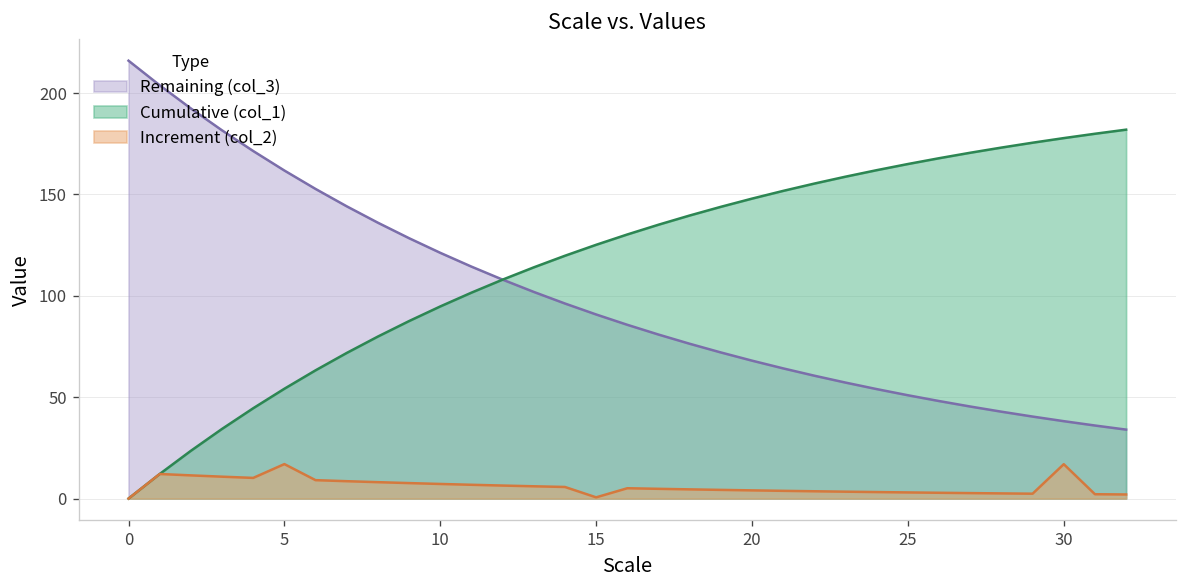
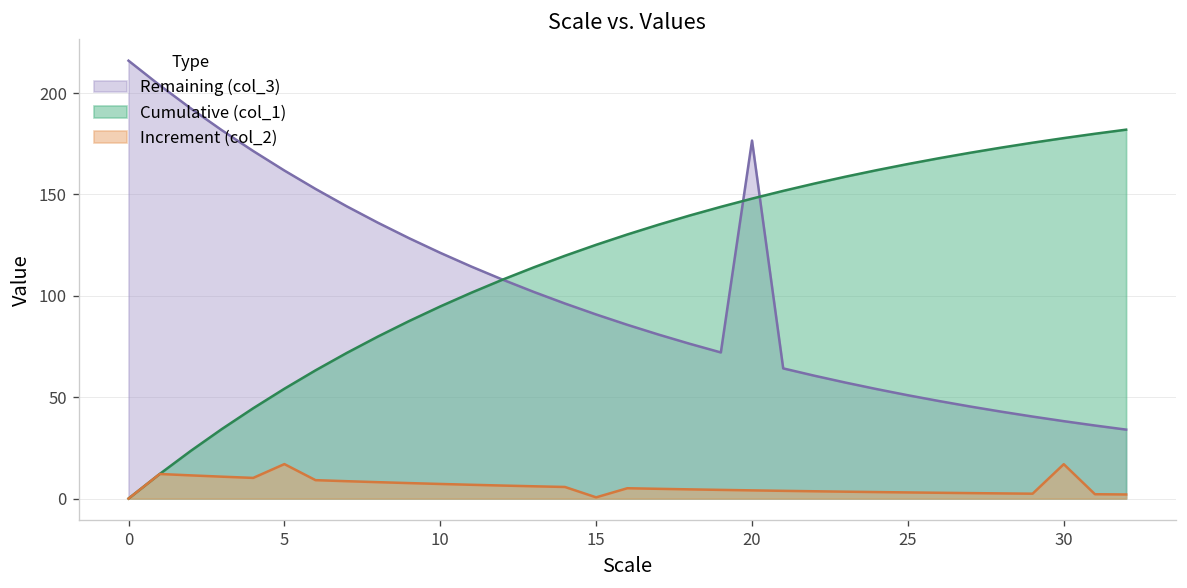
  {
    "Remaining (col_3)": {
      "0": 216,
      "5": 162,
      "10": 121,
      "15": 91,
-     "20": 68,
+     "20": 177,
      "25": 51,
      "30": 38
    },
    "Cumulative (col_1)": {
      "5": 54,
      "10": 95,
      "15": 125,
      "20": 148,
      "25": 165,
      "30": 178
    },
    "Increment (col_2)": {
      "5": 17,
      "10": 7,
      "15": 1,
      "20": 4,
      "25": 3,
      "30": 17
    }
  }
